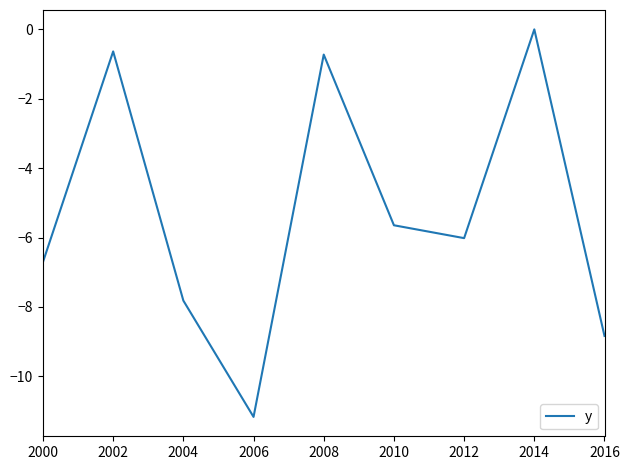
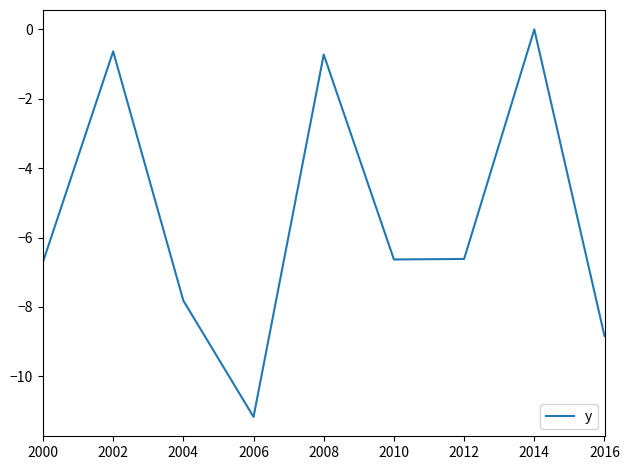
  {
    "2000": -6.7,
    "2002": -0.6,
    "2004": -7.8,
    "2006": -11.2,
    "2008": -0.7,
-   "2010": -5.6,
-   "2012": -6.0,
+   "2010": -6.6,
+   "2012": -6.6,
    "2014": 0.0,
    "2016": -8.8
  }
